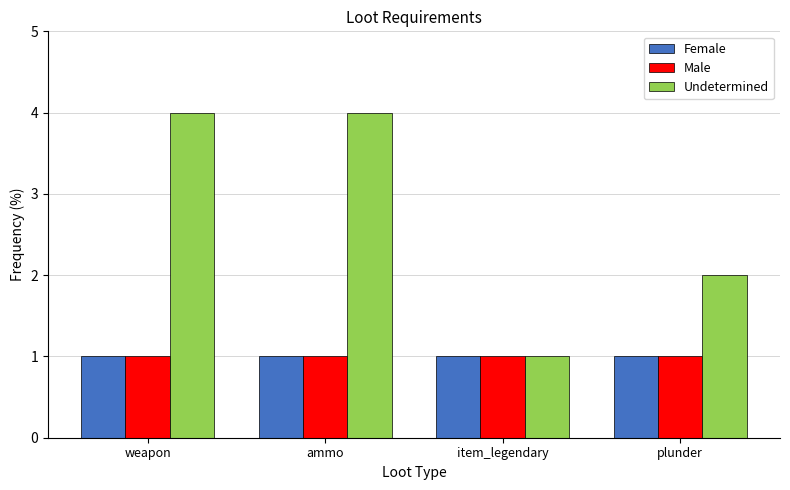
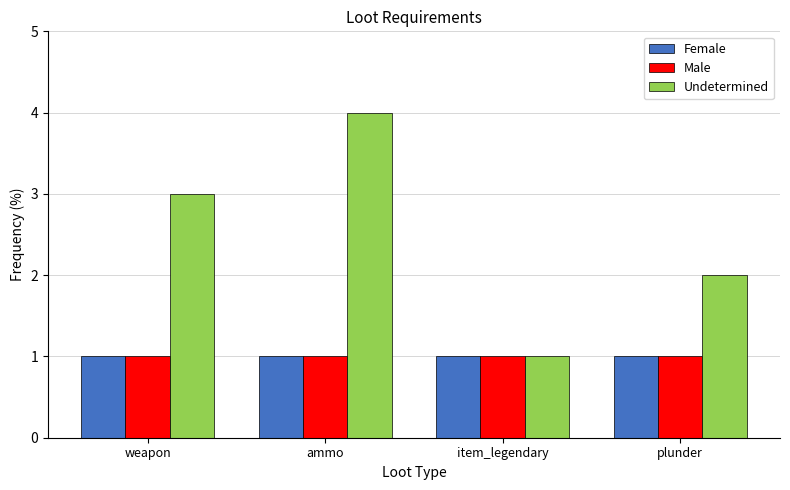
  {
    "Female": {
      "weapon": 1,
      "ammo": 1,
      "item_legendary": 1,
      "plunder": 1
    },
    "Male": {
      "weapon": 1,
      "ammo": 1,
      "item_legendary": 1,
      "plunder": 1
    },
    "Undetermined": {
-     "weapon": 4,
+     "weapon": 3,
      "ammo": 4,
      "item_legendary": 1,
      "plunder": 2
    }
  }
